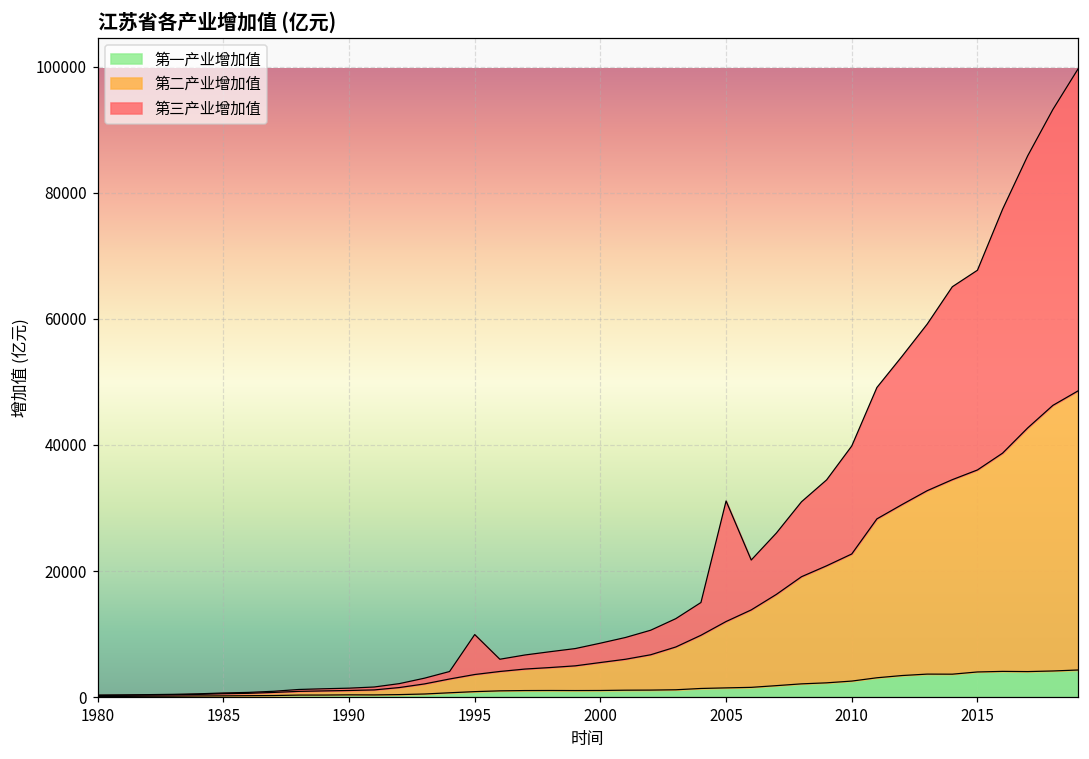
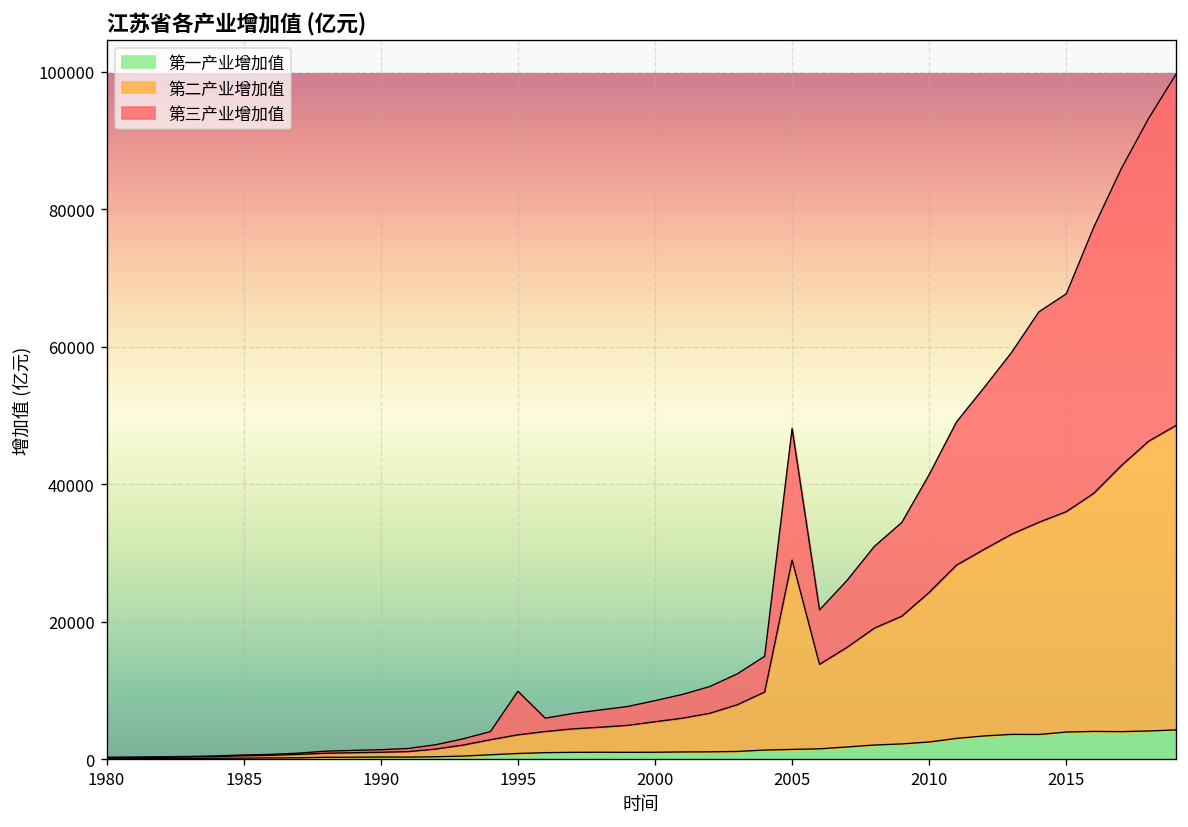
  {
    "第一产业增加值": {
      "1990": 0,
      "1995": 1000,
      "2000": 1000,
      "2005": 1000,
      "2010": 3000,
      "2015": 4000
    },
    "第二产业增加值": {
      "1995": 3000,
      "2000": 4000,
-     "2005": 11000,
-     "2010": 20000,
+     "2005": 28000,
+     "2010": 22000,
      "2015": 32000
    },
    "第三产业增加值": {
      "1995": 6000,
      "2000": 3000,
      "2005": 19000,
      "2010": 17000,
      "2015": 32000
    }
  }
